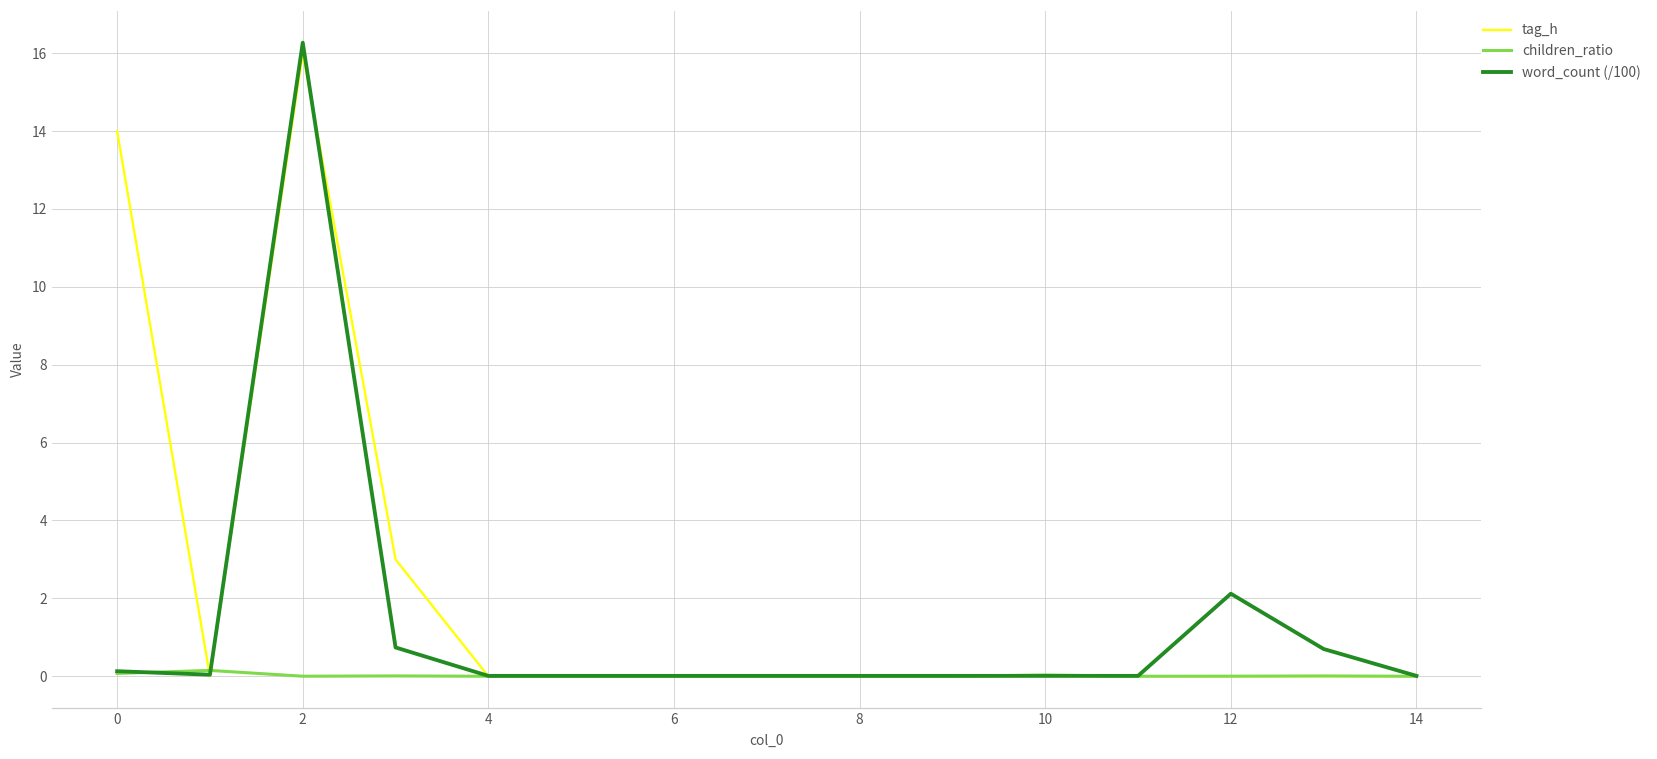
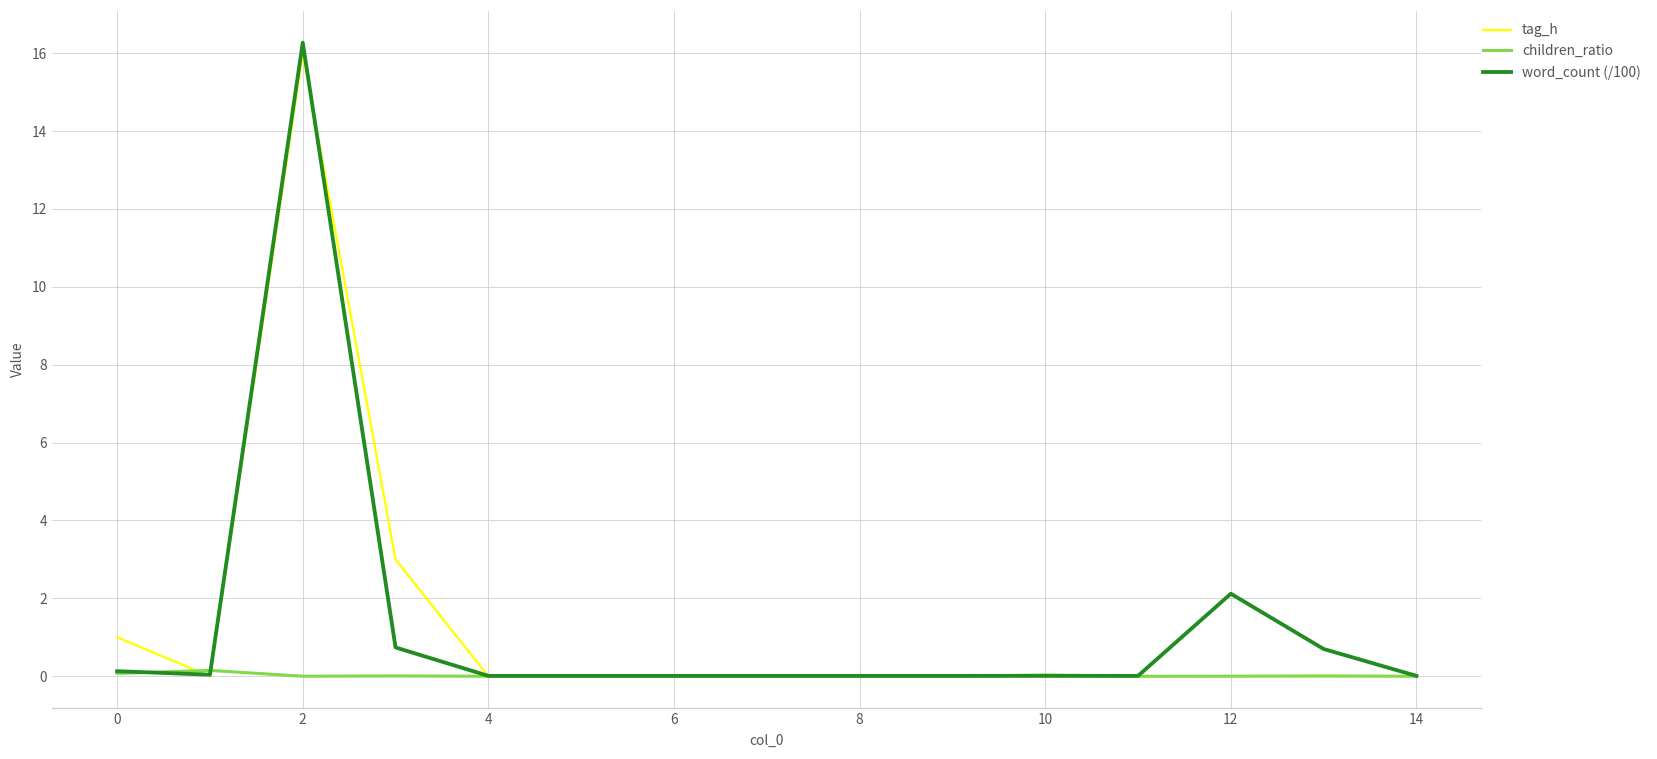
  {
    "tag_h": {
-     "0": 14,
+     "0": 1,
      "2": 16
    },
    "children_ratio": {
      "2": 0
    },
    "word_count (/100)": {
      "2": 16.3,
      "12": 2.1
    }
  }
